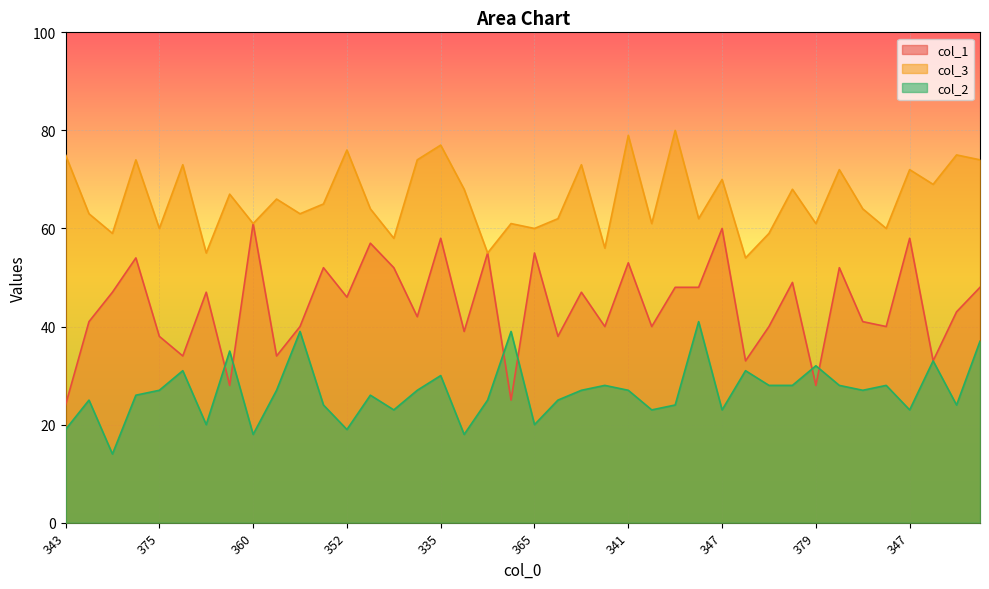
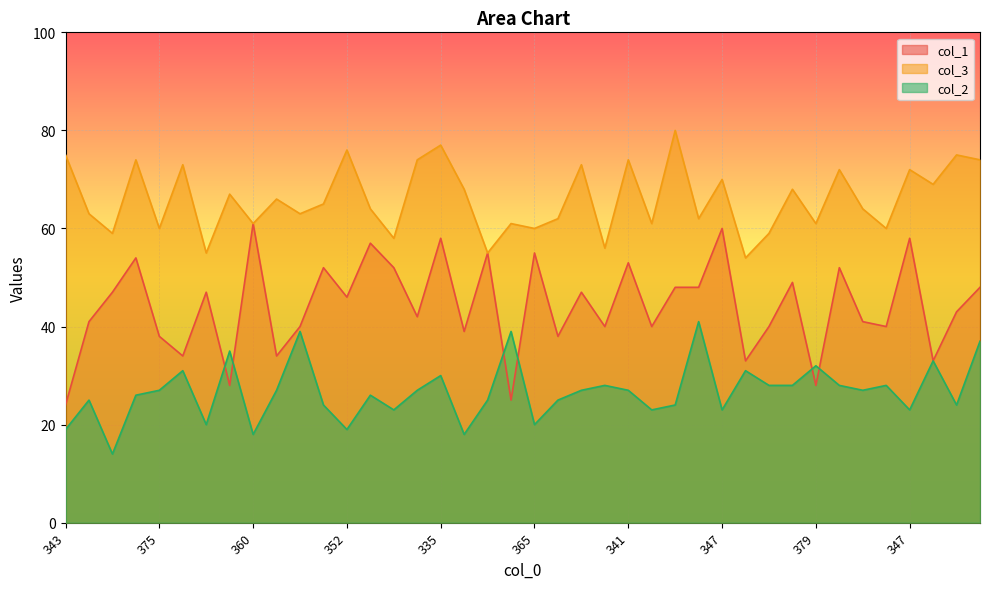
  {
    "col_1": {
      "343": 24,
      "375": 38,
      "352": 46,
      "335": 58,
      "365": 55,
      "341": 53,
      "379": 28
    },
    "col_3": {
      "343": 75,
      "375": 60,
      "352": 76,
      "335": 77,
      "365": 60,
-     "341": 79,
+     "341": 74,
      "379": 61
    },
    "col_2": {
      "343": 19,
      "375": 27,
      "360": 18,
      "352": 19,
      "335": 30,
      "365": 20,
      "341": 27,
      "379": 32
    }
  }
